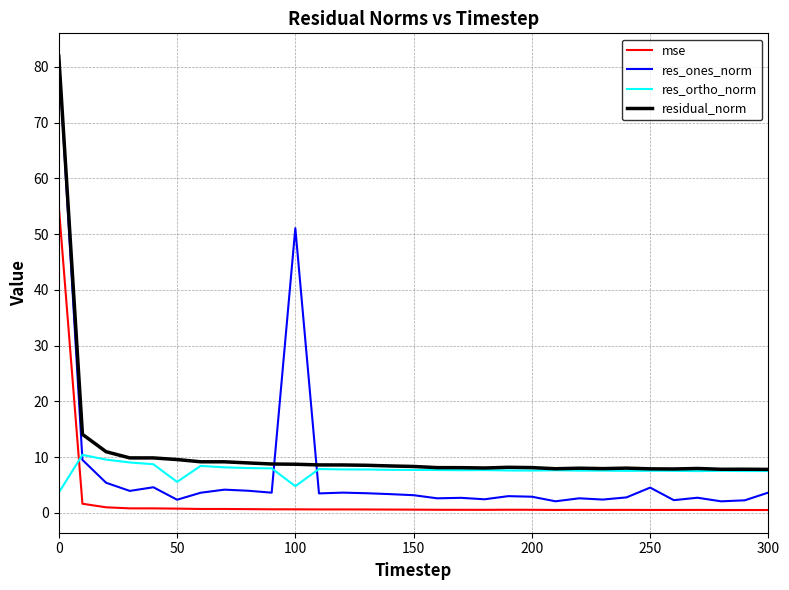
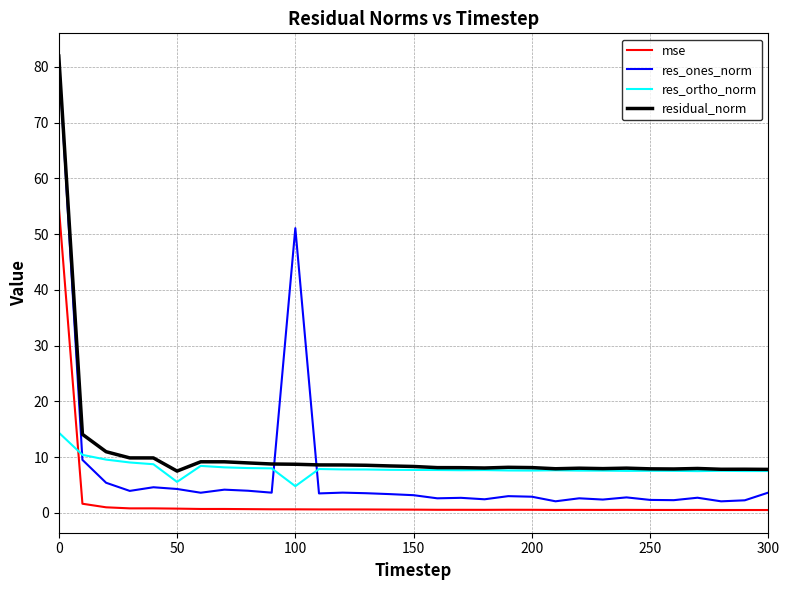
  {
    "mse": {
      "0": 55,
      "50": 1,
      "100": 1,
      "150": 1,
      "200": 1,
      "250": 1,
      "300": 0
    },
    "res_ones_norm": {
-     "50": 2,
+     "50": 4,
      "100": 51,
      "150": 3,
      "200": 3,
-     "250": 5,
+     "250": 2,
      "300": 4
    },
    "res_ortho_norm": {
-     "0": 4,
+     "0": 14,
      "50": 6,
      "100": 5,
      "150": 8,
      "200": 8
    },
    "residual_norm": {
-     "50": 10,
+     "50": 7,
      "100": 9,
      "150": 8,
      "200": 8
    }
  }
